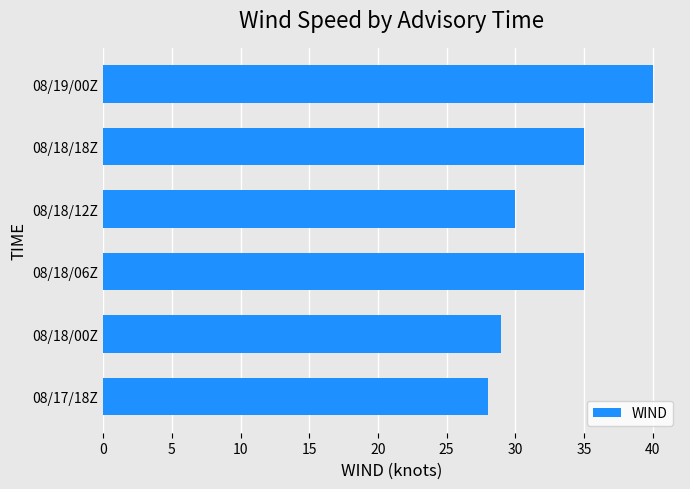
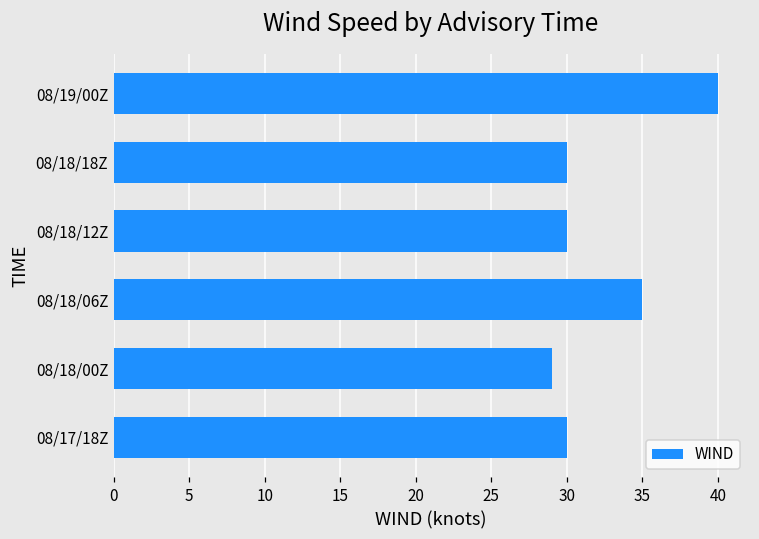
  {
    "08/19/00Z": 40,
-   "08/18/18Z": 35,
+   "08/18/18Z": 30,
    "08/18/12Z": 30,
    "08/18/06Z": 35,
    "08/18/00Z": 29,
-   "08/17/18Z": 28
+   "08/17/18Z": 30
  }
